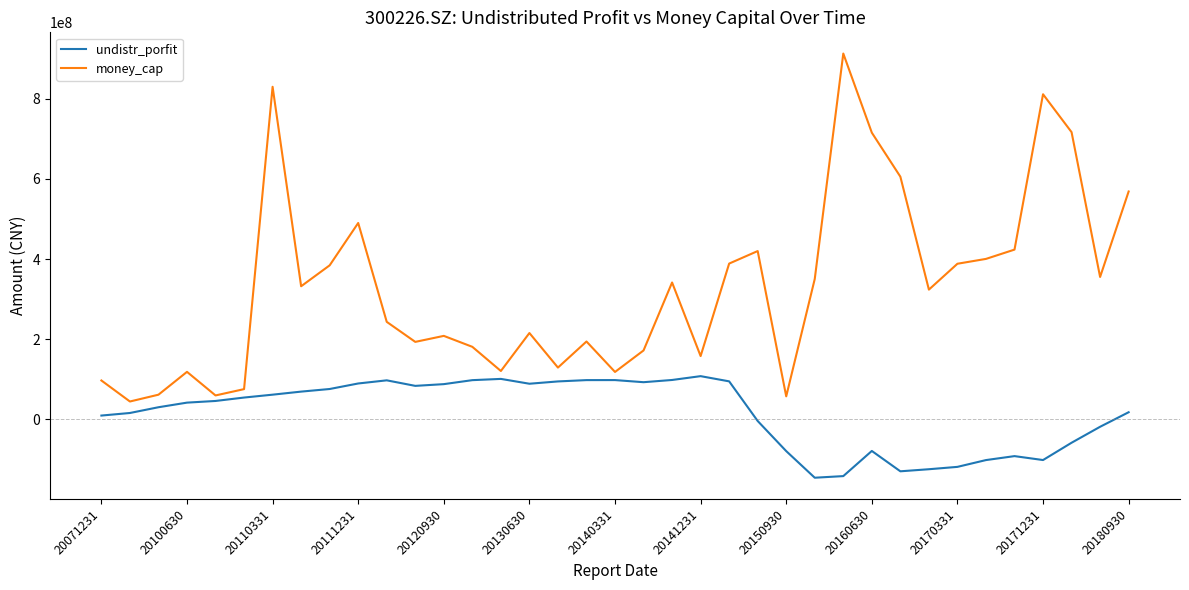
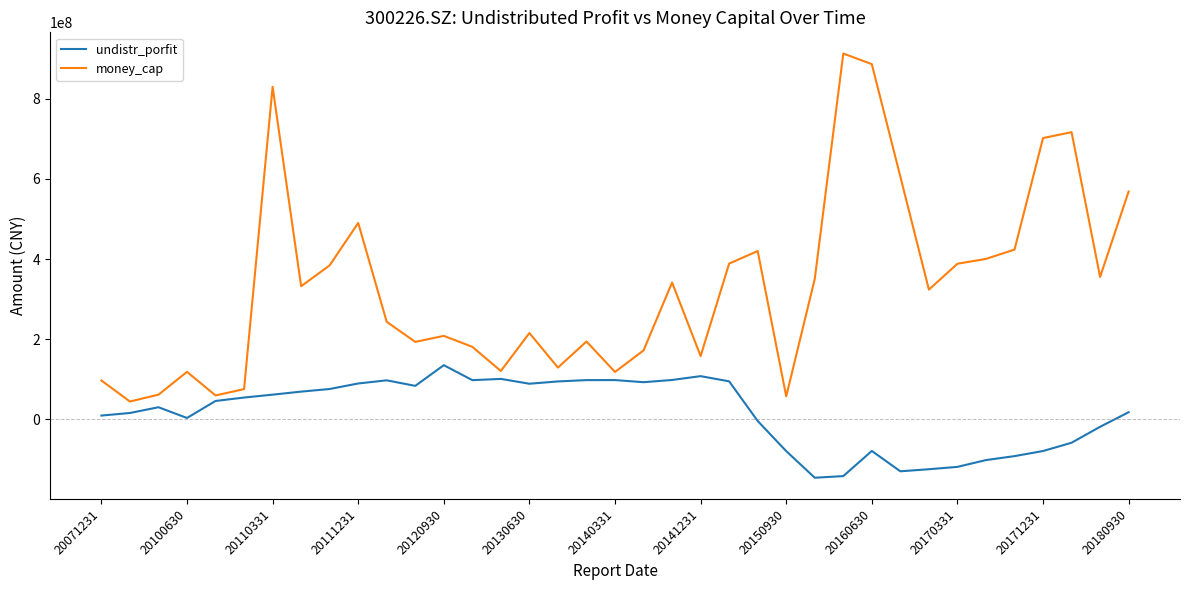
  {
    "undistr_porfit": {
      "20071231": 10000000,
-     "20100630": 40000000,
+     "20100630": 0,
      "20110331": 60000000,
      "20111231": 90000000,
-     "20120930": 90000000,
+     "20120930": 140000000,
      "20130630": 90000000,
      "20140331": 100000000,
      "20141231": 110000000,
      "20150930": -80000000,
      "20160630": -80000000,
      "20170331": -120000000,
-     "20171231": -100000000,
+     "20171231": -80000000,
      "20180930": 20000000
    },
    "money_cap": {
      "20071231": 100000000,
      "20100630": 120000000,
      "20110331": 830000000,
      "20111231": 490000000,
      "20120930": 210000000,
      "20130630": 220000000,
      "20140331": 120000000,
      "20141231": 160000000,
      "20150930": 60000000,
-     "20160630": 720000000,
+     "20160630": 890000000,
      "20170331": 390000000,
-     "20171231": 810000000,
+     "20171231": 700000000,
      "20180930": 570000000
    }
  }
